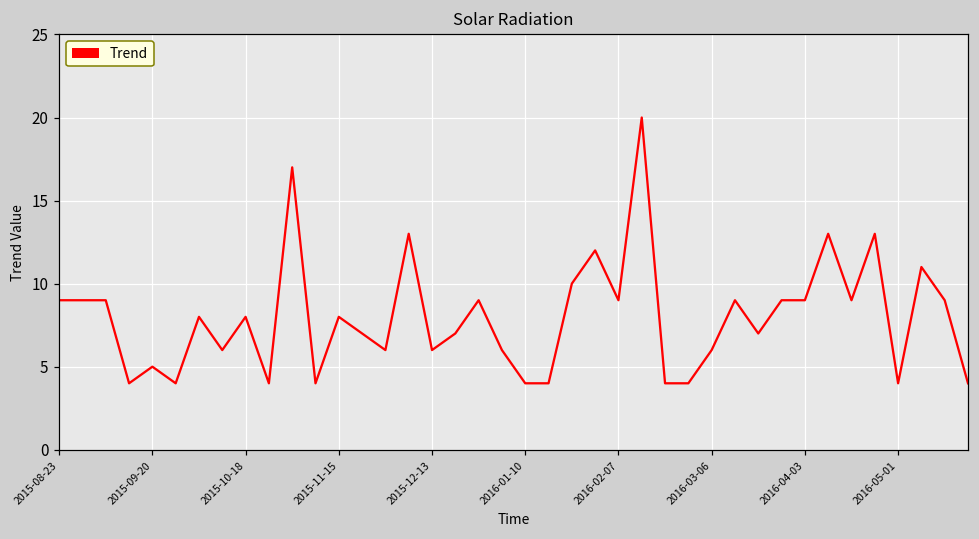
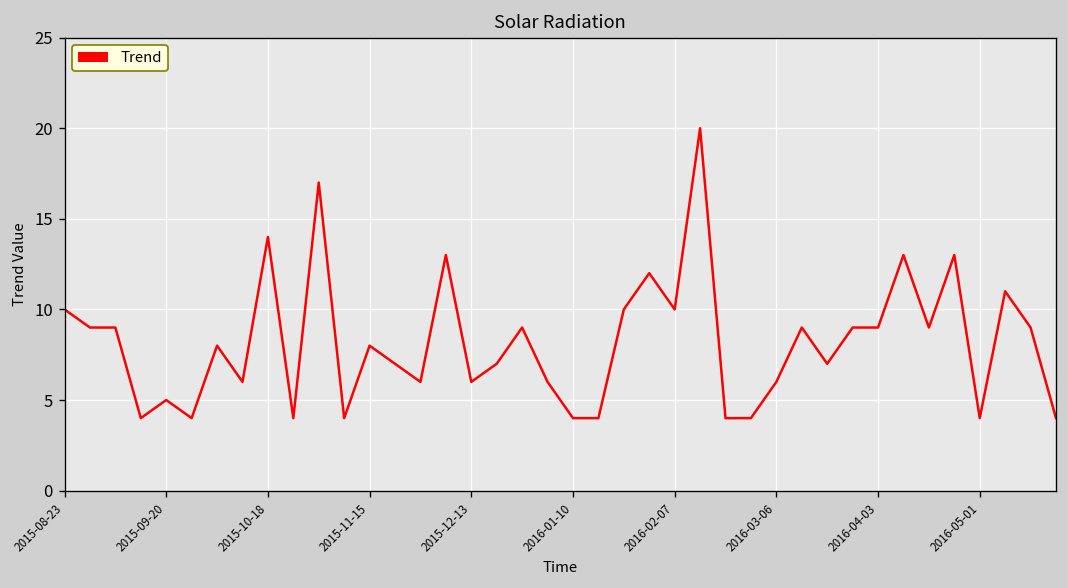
  {
-   "2015-08-23": 9,
+   "2015-08-23": 10,
    "2015-09-20": 5,
-   "2015-10-18": 8,
+   "2015-10-18": 14,
    "2015-11-15": 8,
    "2015-12-13": 6,
    "2016-01-10": 4,
-   "2016-02-07": 9,
+   "2016-02-07": 10,
    "2016-03-06": 6,
    "2016-04-03": 9,
    "2016-05-01": 4
  }
